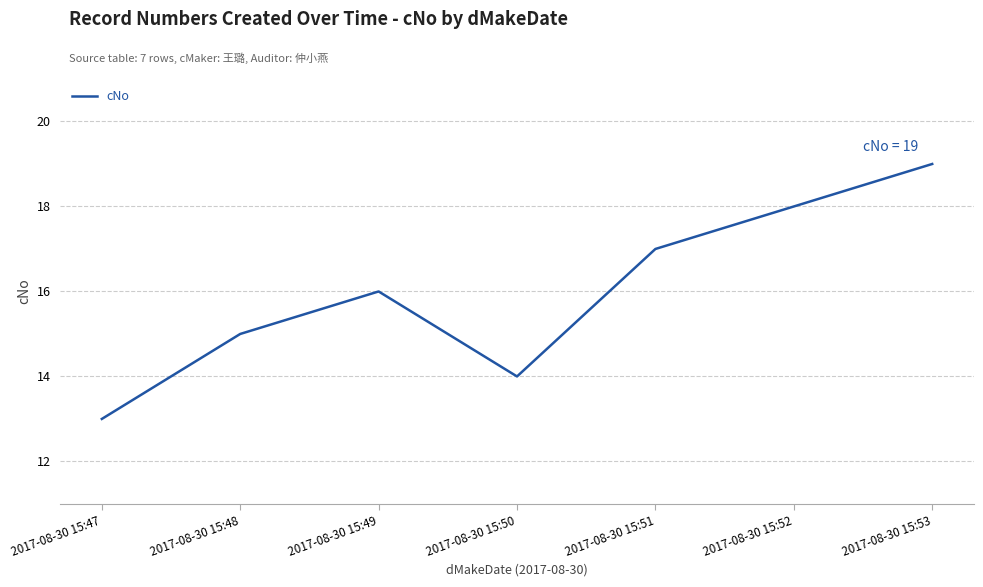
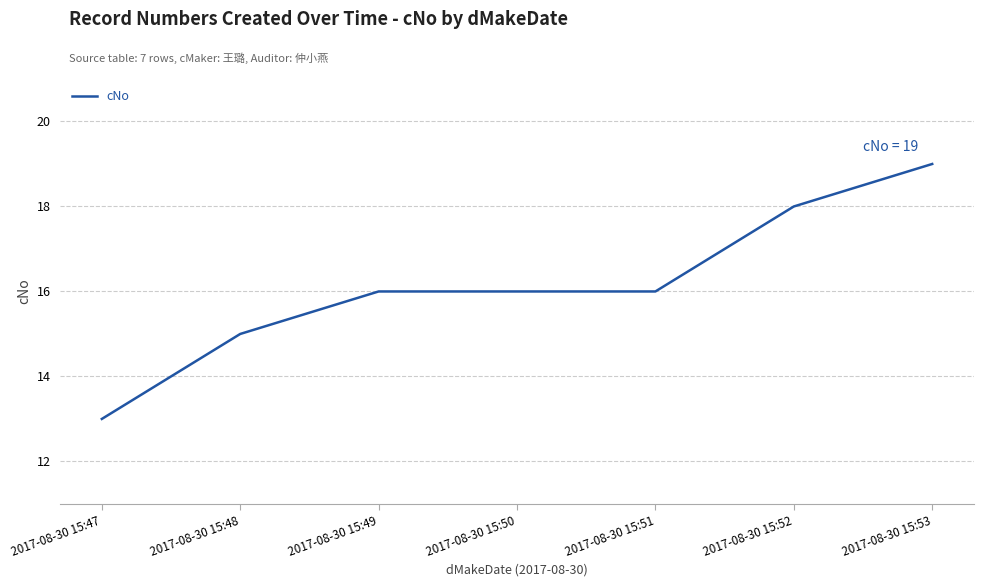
  {
    "2017-08-30 15:47": 13,
    "2017-08-30 15:48": 15,
    "2017-08-30 15:49": 16,
-   "2017-08-30 15:50": 14,
-   "2017-08-30 15:51": 17,
+   "2017-08-30 15:50": 16,
+   "2017-08-30 15:51": 16,
    "2017-08-30 15:52": 18
  }
